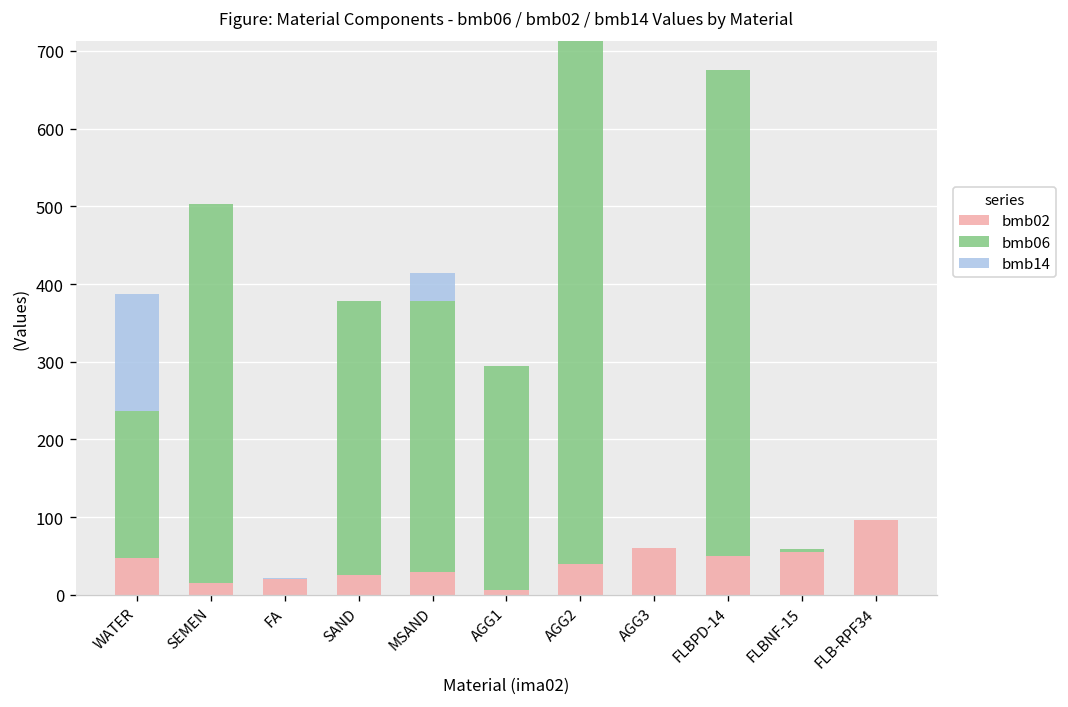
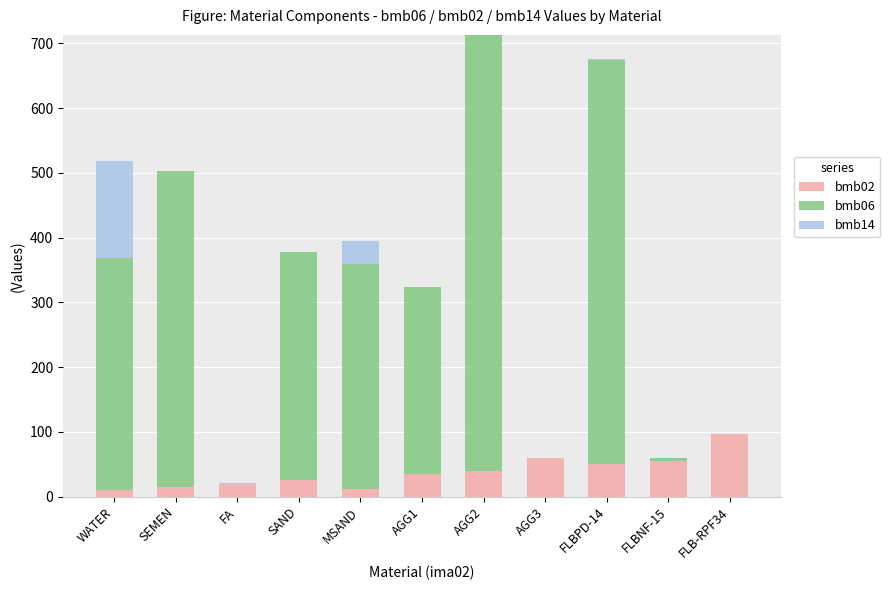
  {
    "bmb02": {
-     "WATER": 50,
+     "WATER": 10,
      "SEMEN": 20,
      "FA": 20,
      "SAND": 30,
-     "MSAND": 30,
-     "AGG1": 10,
+     "MSAND": 10,
+     "AGG1": 40,
      "AGG2": 40,
      "AGG3": 60,
      "FLBPD-14": 50,
      "FLBNF-15": 60,
      "FLB-RPF34": 100
    },
    "bmb06": {
-     "WATER": 190,
+     "WATER": 360,
      "SEMEN": 490,
      "FA": 0,
      "SAND": 350,
      "MSAND": 350,
      "AGG1": 290,
      "AGG2": 670,
      "AGG3": 0,
      "FLBPD-14": 620,
      "FLBNF-15": 0,
      "FLB-RPF34": 0
    },
    "bmb14": {
      "WATER": 150,
      "SEMEN": 0,
      "SAND": 0,
      "MSAND": 40,
      "AGG2": 0,
      "AGG3": 0,
      "FLBNF-15": 0,
      "FLB-RPF34": 0
    }
  }
